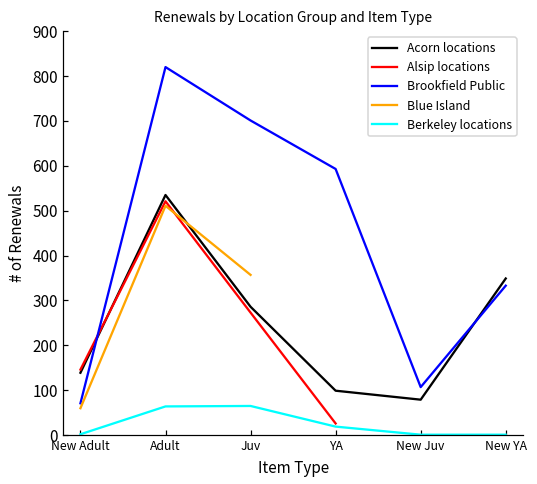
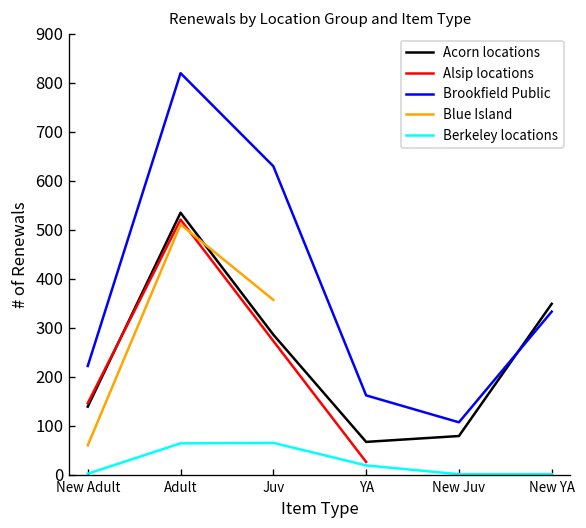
  {
    "Acorn locations": {
      "New Adult": 140,
      "Adult": 540,
      "Juv": 290,
-     "YA": 100,
+     "YA": 70,
      "New Juv": 80,
      "New YA": 350
    },
    "Alsip locations": {
      "New Adult": 150,
      "Adult": 520,
      "Juv": 270,
      "YA": 30
    },
    "Brookfield Public": {
-     "New Adult": 70,
+     "New Adult": 220,
      "Adult": 820,
-     "Juv": 700,
-     "YA": 590,
+     "Juv": 630,
+     "YA": 160,
      "New Juv": 110,
      "New YA": 330
    },
    "Blue Island": {
      "New Adult": 60,
      "Adult": 510,
      "Juv": 360
    },
    "Berkeley locations": {
      "New Adult": 0,
      "Adult": 60,
      "Juv": 70,
      "YA": 20,
      "New Juv": 0,
      "New YA": 0
    }
  }
